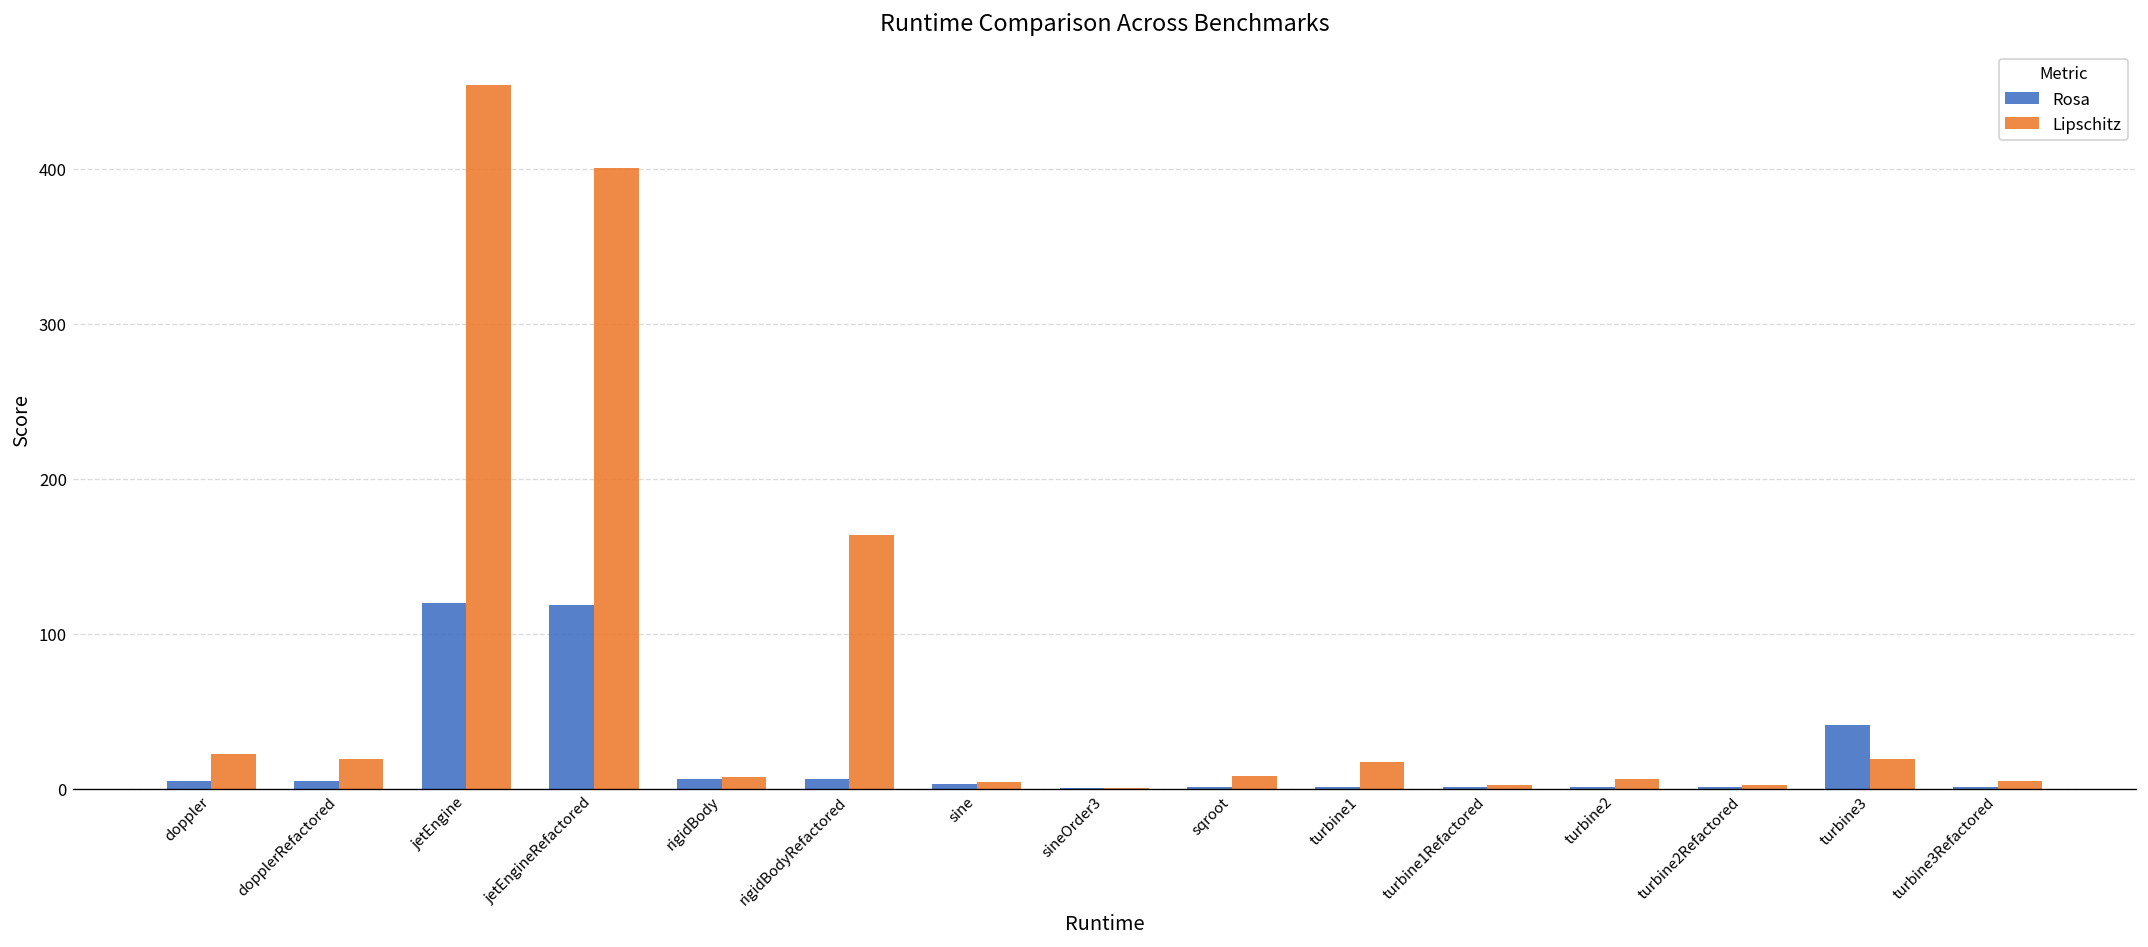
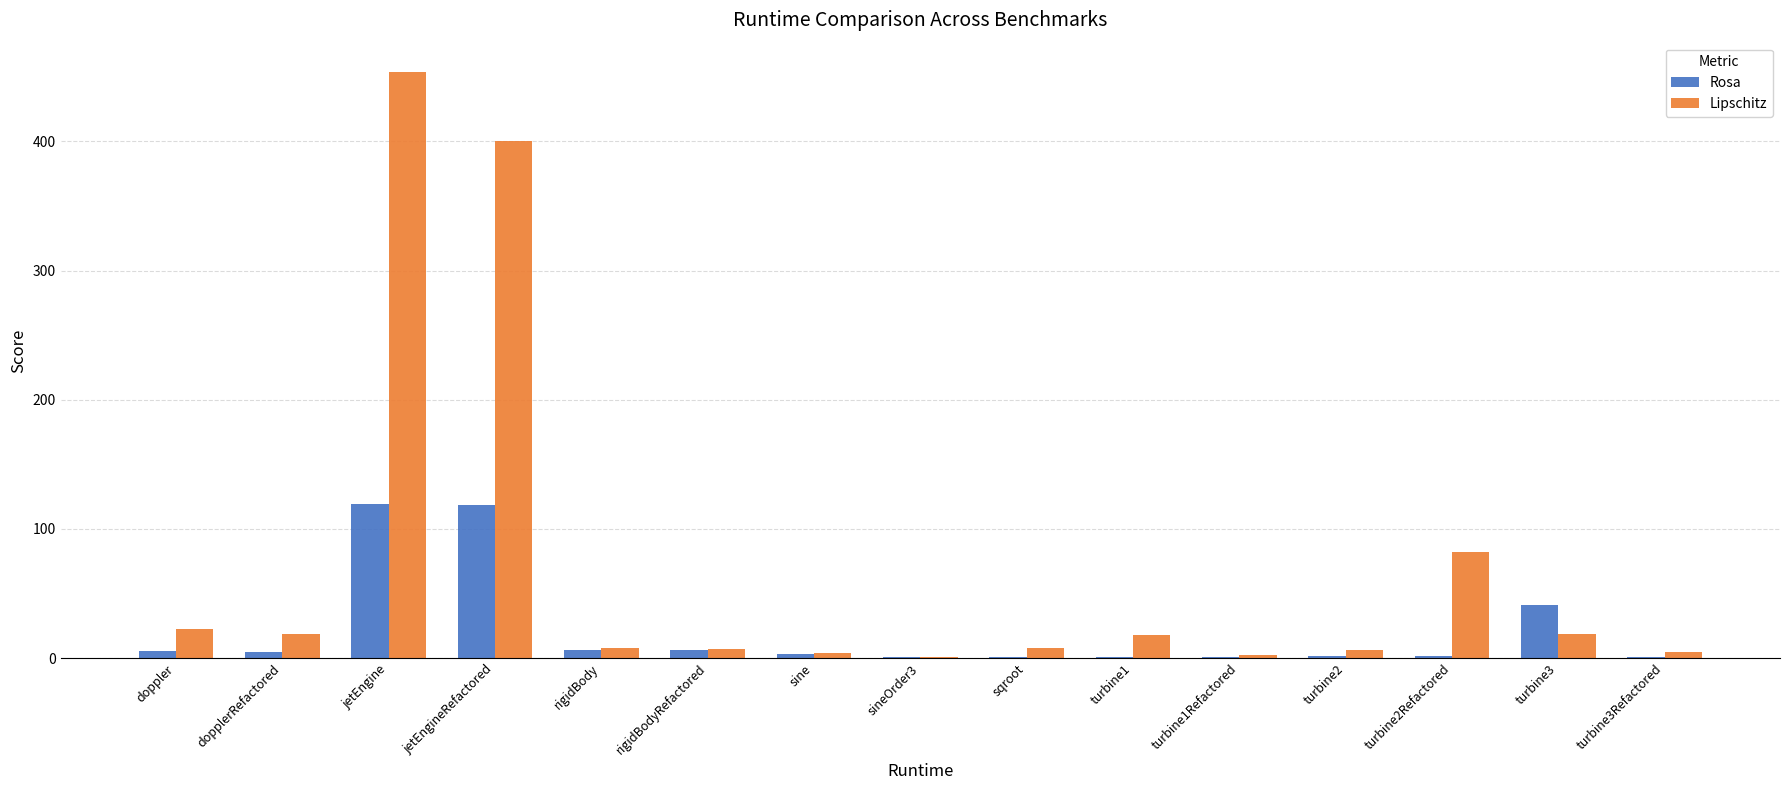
  {
    "Rosa": {
      "doppler": 5,
      "dopplerRefactored": 5,
      "jetEngine": 120,
      "jetEngineRefactored": 118,
      "rigidBody": 6,
      "rigidBodyRefactored": 6,
      "sine": 3,
      "turbine3": 41
    },
    "Lipschitz": {
      "doppler": 23,
      "dopplerRefactored": 19,
      "jetEngine": 454,
      "jetEngineRefactored": 400,
      "rigidBody": 8,
-     "rigidBodyRefactored": 164,
+     "rigidBodyRefactored": 7,
      "sine": 4,
      "sqroot": 8,
      "turbine1": 18,
      "turbine1Refactored": 2,
      "turbine2": 6,
-     "turbine2Refactored": 2,
+     "turbine2Refactored": 82,
      "turbine3": 19,
      "turbine3Refactored": 5
    }
  }
